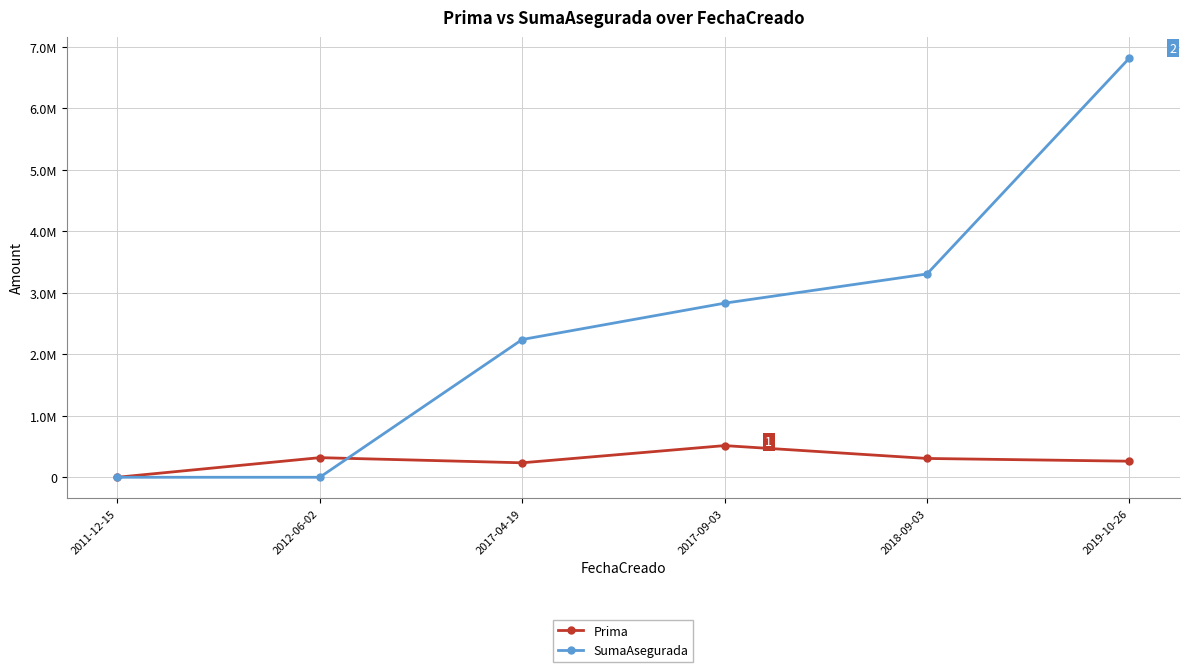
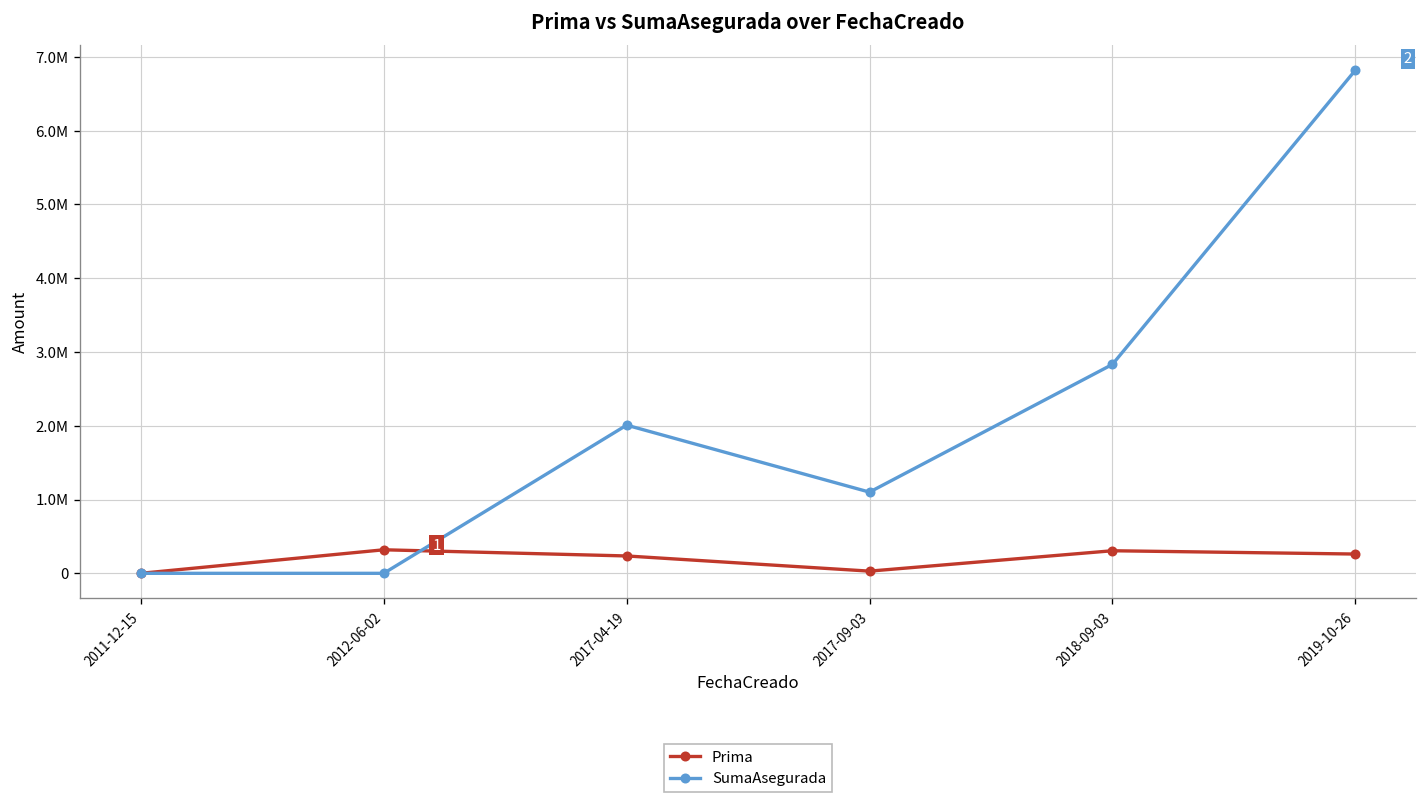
  {
    "Prima": {
      "2012-06-02": 300000,
      "2017-04-19": 200000,
-     "2017-09-03": 500000,
+     "2017-09-03": 0,
      "2018-09-03": 300000,
      "2019-10-26": 300000
    },
    "SumaAsegurada": {
      "2012-06-02": 0,
-     "2017-04-19": 2200000,
-     "2017-09-03": 2800000,
-     "2018-09-03": 3300000,
+     "2017-04-19": 2000000,
+     "2017-09-03": 1100000,
+     "2018-09-03": 2800000,
      "2019-10-26": 6800000
    }
  }
